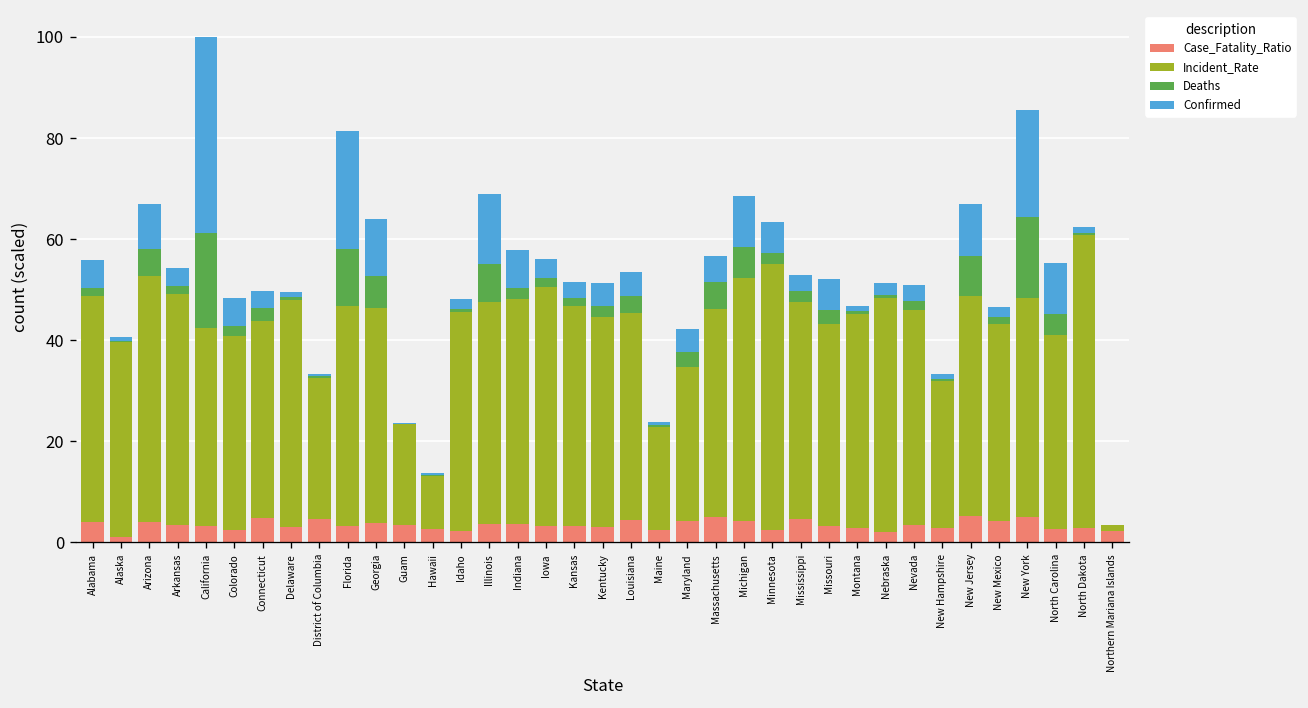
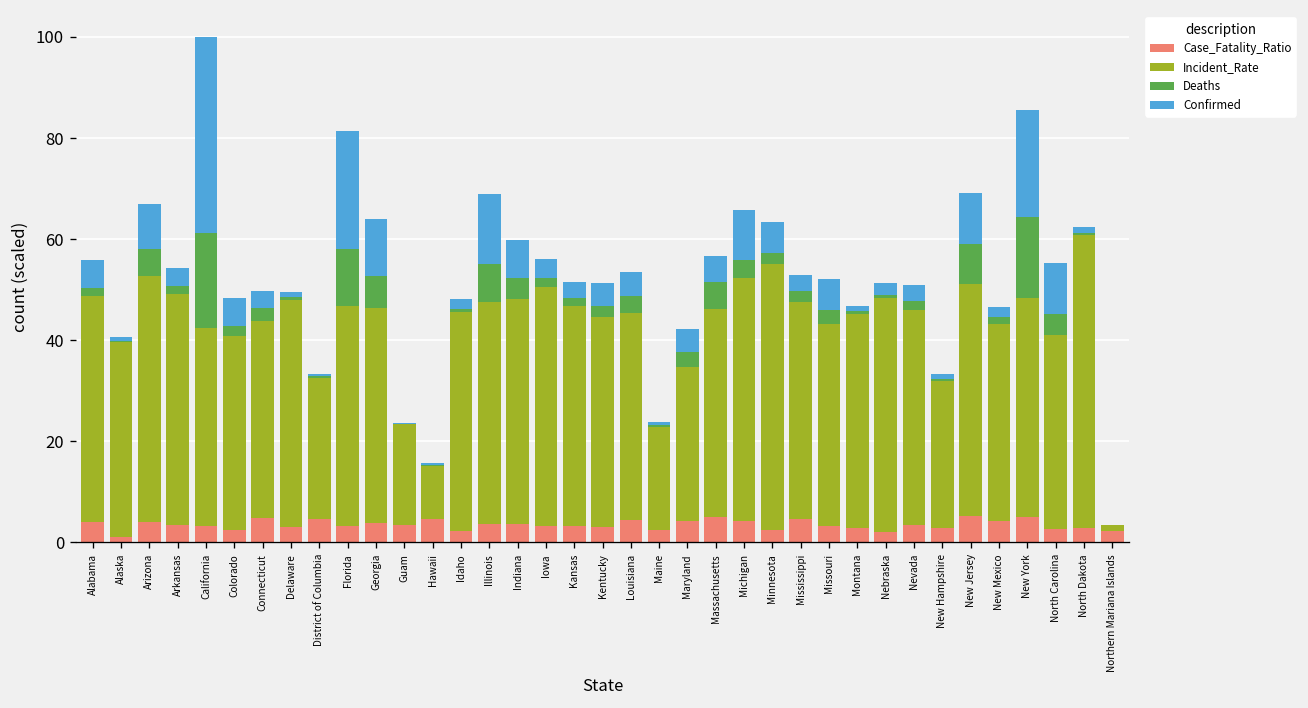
  {
    "Case_Fatality_Ratio": {
      "Alabama": 4,
      "Alaska": 1,
      "Arizona": 4,
      "Arkansas": 3,
      "California": 3,
      "Colorado": 2,
      "Connecticut": 5,
      "Delaware": 3,
      "District of Columbia": 5,
      "Florida": 3,
      "Georgia": 4,
      "Guam": 3,
-     "Hawaii": 3,
+     "Hawaii": 5,
      "Idaho": 2,
      "Illinois": 4,
      "Indiana": 4,
      "Iowa": 3,
      "Kansas": 3,
      "Kentucky": 3,
      "Louisiana": 4,
      "Maine": 2,
      "Maryland": 4,
      "Massachusetts": 5,
      "Michigan": 4,
      "Minnesota": 3,
      "Mississippi": 5,
      "Missouri": 3,
      "Montana": 3,
      "Nebraska": 2,
      "Nevada": 3,
      "New Hampshire": 3,
      "New Jersey": 5,
      "New Mexico": 4,
      "New York": 5,
      "North Carolina": 3,
      "North Dakota": 3,
      "Northern Mariana Islands": 2
    },
    "Incident_Rate": {
      "Alabama": 45,
      "Alaska": 39,
      "Arizona": 49,
      "Arkansas": 46,
      "California": 39,
      "Colorado": 38,
      "Connecticut": 39,
      "Delaware": 45,
      "District of Columbia": 28,
      "Florida": 44,
      "Georgia": 43,
      "Guam": 20,
      "Hawaii": 10,
      "Idaho": 43,
      "Illinois": 44,
      "Indiana": 45,
      "Iowa": 47,
      "Kansas": 44,
      "Kentucky": 41,
      "Louisiana": 41,
      "Maine": 20,
      "Maryland": 31,
      "Massachusetts": 41,
      "Michigan": 48,
      "Minnesota": 53,
      "Mississippi": 43,
      "Missouri": 40,
      "Montana": 42,
      "Nebraska": 46,
      "Nevada": 43,
      "New Hampshire": 29,
-     "New Jersey": 44,
+     "New Jersey": 46,
      "New Mexico": 39,
      "New York": 43,
      "North Carolina": 38,
      "North Dakota": 58,
      "Northern Mariana Islands": 1
    },
    "Deaths": {
      "Alabama": 1,
      "Arizona": 5,
      "Arkansas": 2,
      "California": 19,
      "Colorado": 2,
      "Connecticut": 2,
      "Florida": 11,
      "Georgia": 6,
      "Idaho": 1,
      "Illinois": 8,
-     "Indiana": 2,
+     "Indiana": 4,
      "Iowa": 2,
      "Kansas": 2,
      "Kentucky": 2,
      "Louisiana": 3,
      "Maryland": 3,
      "Massachusetts": 5,
-     "Michigan": 6,
+     "Michigan": 4,
      "Minnesota": 2,
      "Mississippi": 2,
      "Missouri": 3,
      "Nebraska": 1,
      "Nevada": 2,
      "New Jersey": 8,
      "New Mexico": 1,
      "New York": 16,
      "North Carolina": 4
    },
    "Confirmed": {
      "Alabama": 5,
      "Alaska": 1,
      "Arizona": 9,
      "Arkansas": 3,
      "California": 39,
      "Colorado": 6,
      "Connecticut": 3,
      "Delaware": 1,
      "Florida": 23,
      "Georgia": 11,
      "Idaho": 2,
      "Illinois": 14,
      "Indiana": 7,
      "Iowa": 4,
      "Kansas": 3,
      "Kentucky": 5,
      "Louisiana": 5,
      "Maine": 1,
      "Maryland": 5,
      "Massachusetts": 5,
      "Michigan": 10,
      "Minnesota": 6,
      "Mississippi": 3,
      "Missouri": 6,
      "Montana": 1,
      "Nebraska": 2,
      "Nevada": 3,
      "New Hampshire": 1,
      "New Jersey": 10,
      "New Mexico": 2,
      "New York": 21,
      "North Carolina": 10,
      "North Dakota": 1
    }
  }
